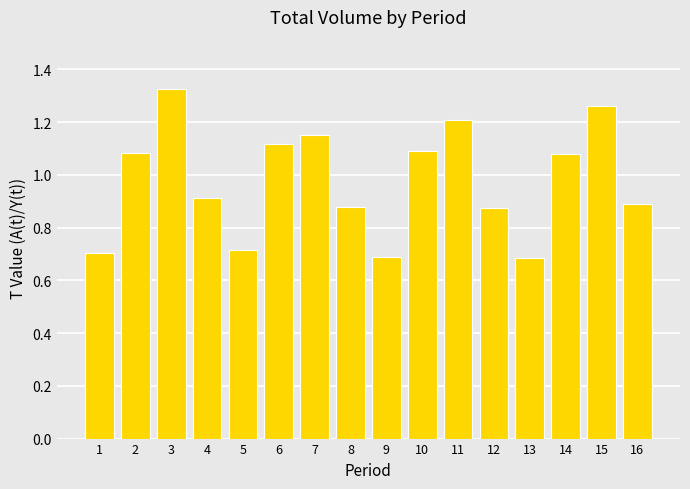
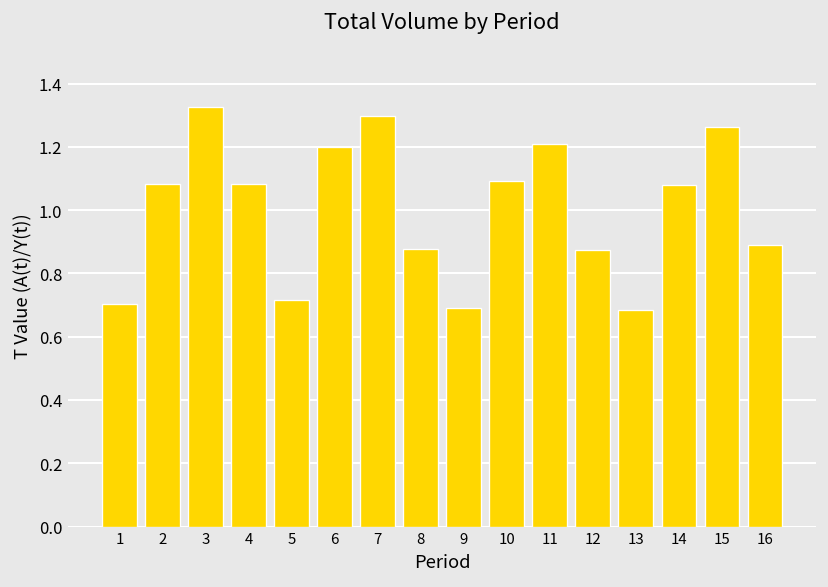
  {
    "1": 0.70,
    "2": 1.08,
    "3": 1.32,
-   "4": 0.91,
+   "4": 1.08,
    "5": 0.72,
-   "6": 1.12,
-   "7": 1.15,
+   "6": 1.20,
+   "7": 1.30,
    "8": 0.88,
    "9": 0.69,
    "10": 1.09,
    "11": 1.21,
    "12": 0.87,
    "13": 0.68,
    "14": 1.08,
    "15": 1.26,
    "16": 0.89
  }
